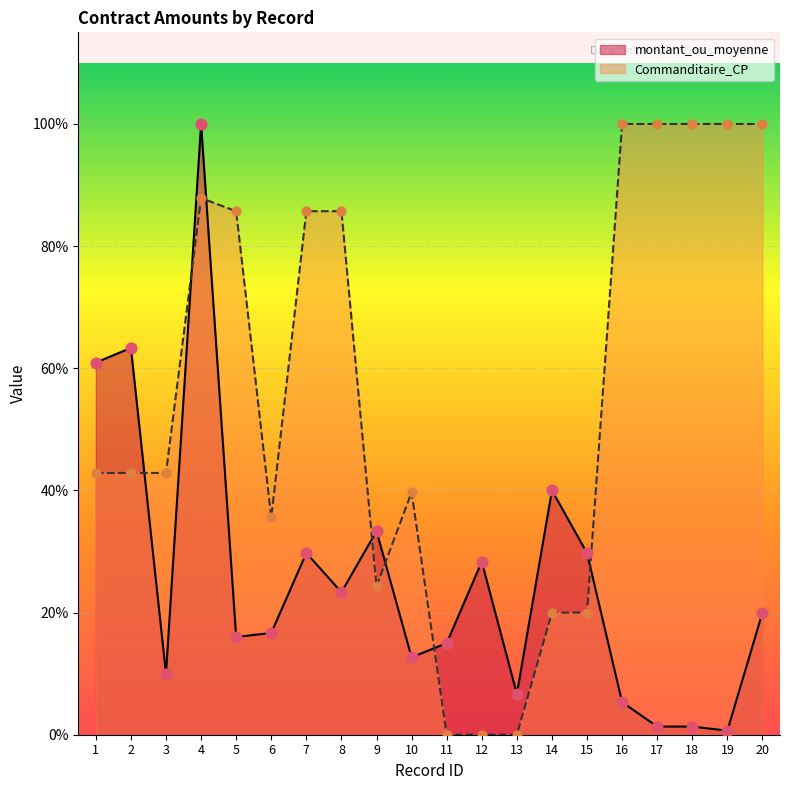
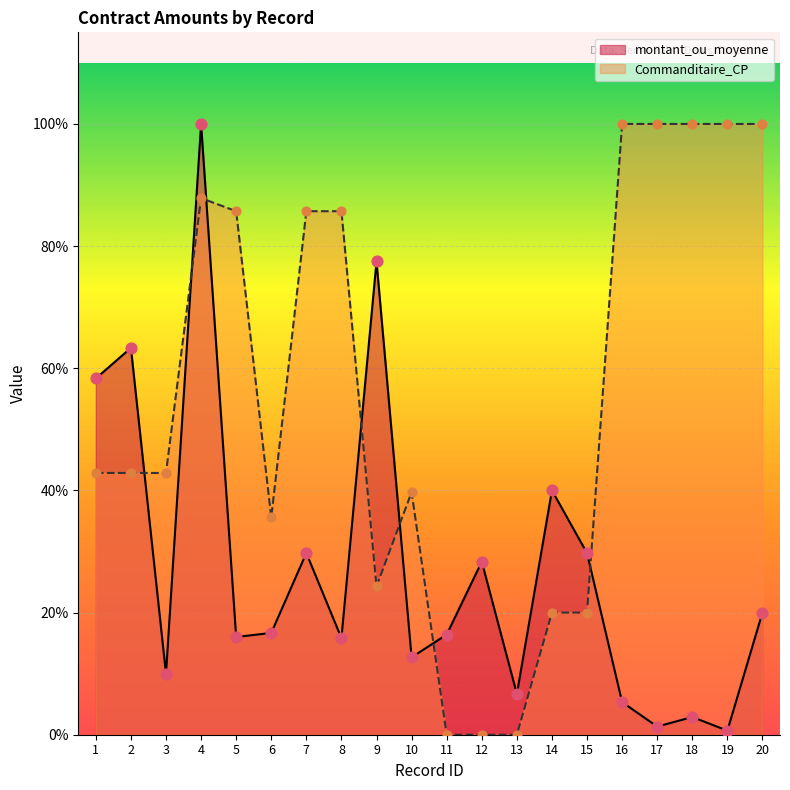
  {
    "montant_ou_moyenne": {
-     "1": "61%",
+     "1": "58%",
      "2": "63%",
      "3": "10%",
      "4": "100%",
      "5": "16%",
      "6": "17%",
      "7": "30%",
-     "8": "23%",
-     "9": "33%",
+     "8": "16%",
+     "9": "78%",
      "10": "13%",
-     "11": "15%",
+     "11": "16%",
      "12": "28%",
      "13": "7%",
      "14": "40%",
      "15": "30%",
      "16": "5%",
      "17": "1%",
-     "18": "1%",
+     "18": "3%",
      "19": "1%",
      "20": "20%"
    },
    "Commanditaire_CP": {
      "1": "43%",
      "2": "43%",
      "3": "43%",
      "4": "88%",
      "5": "86%",
      "6": "36%",
      "7": "86%",
      "8": "86%",
      "9": "24%",
      "10": "40%",
      "11": "0%",
      "12": "0%",
      "13": "0%",
      "14": "20%",
      "15": "20%",
      "16": "100%",
      "17": "100%",
      "18": "100%",
      "19": "100%",
      "20": "100%"
    }
  }
